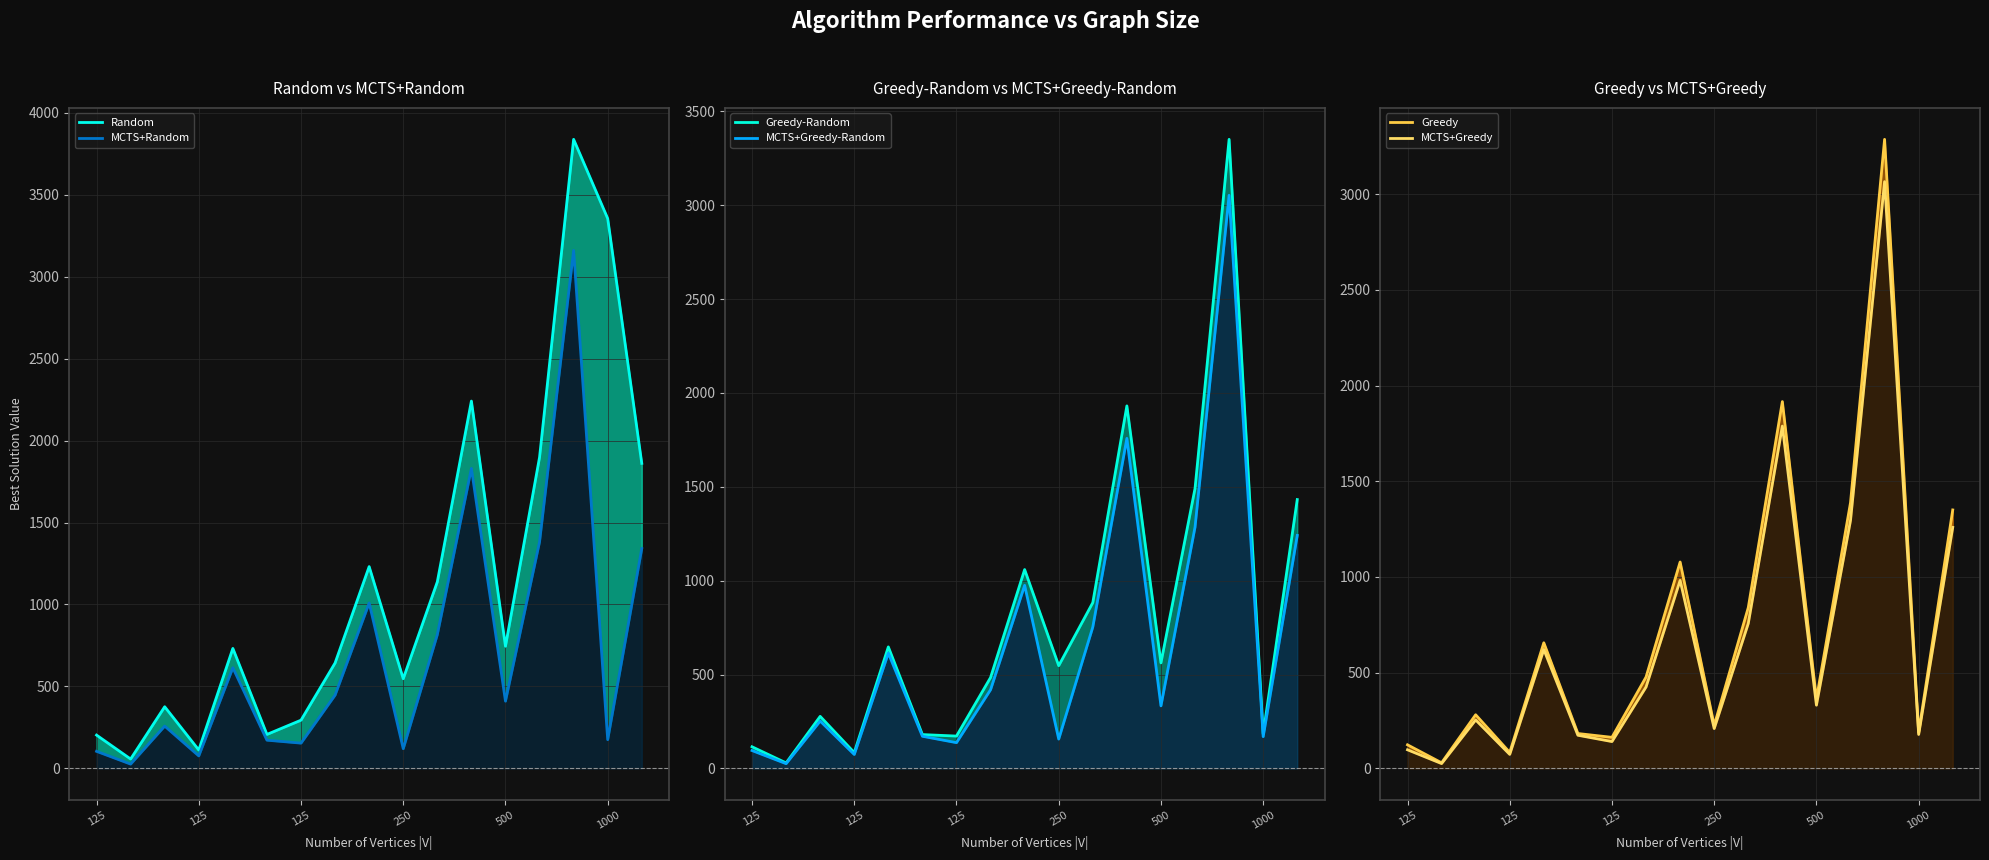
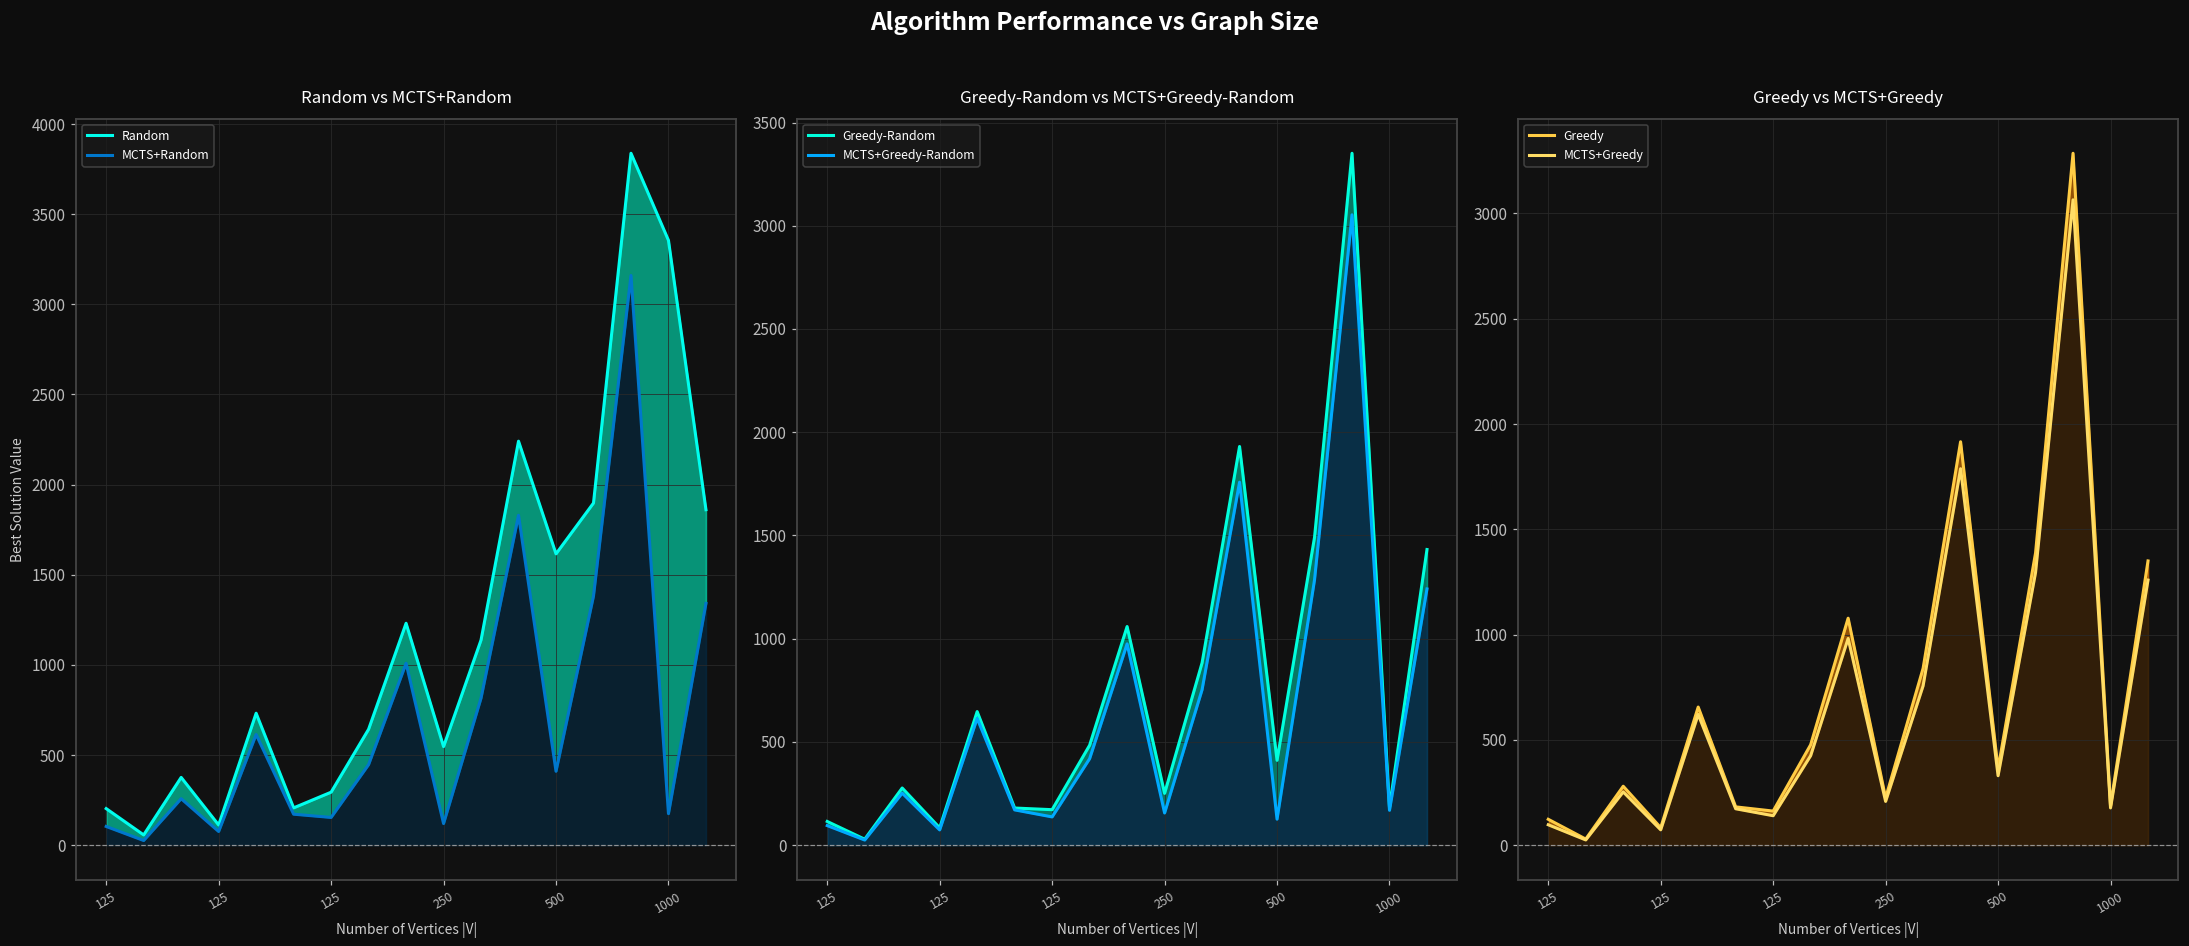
  {
    "Random vs MCTS+Random": {
      "Random": {
        "250": 550,
-       "500": 750,
+       "500": 1620,
        "1000": 3360
      },
      "MCTS+Random": {
        "250": 120,
        "500": 410,
        "1000": 180
      }
    },
    "Greedy-Random vs MCTS+Greedy-Random": {
      "Greedy-Random": {
-       "250": 550,
-       "500": 560,
+       "250": 250,
+       "500": 410,
        "1000": 180
      },
      "MCTS+Greedy-Random": {
        "250": 160,
-       "500": 330,
+       "500": 130,
        "1000": 170
      }
    }
  }
